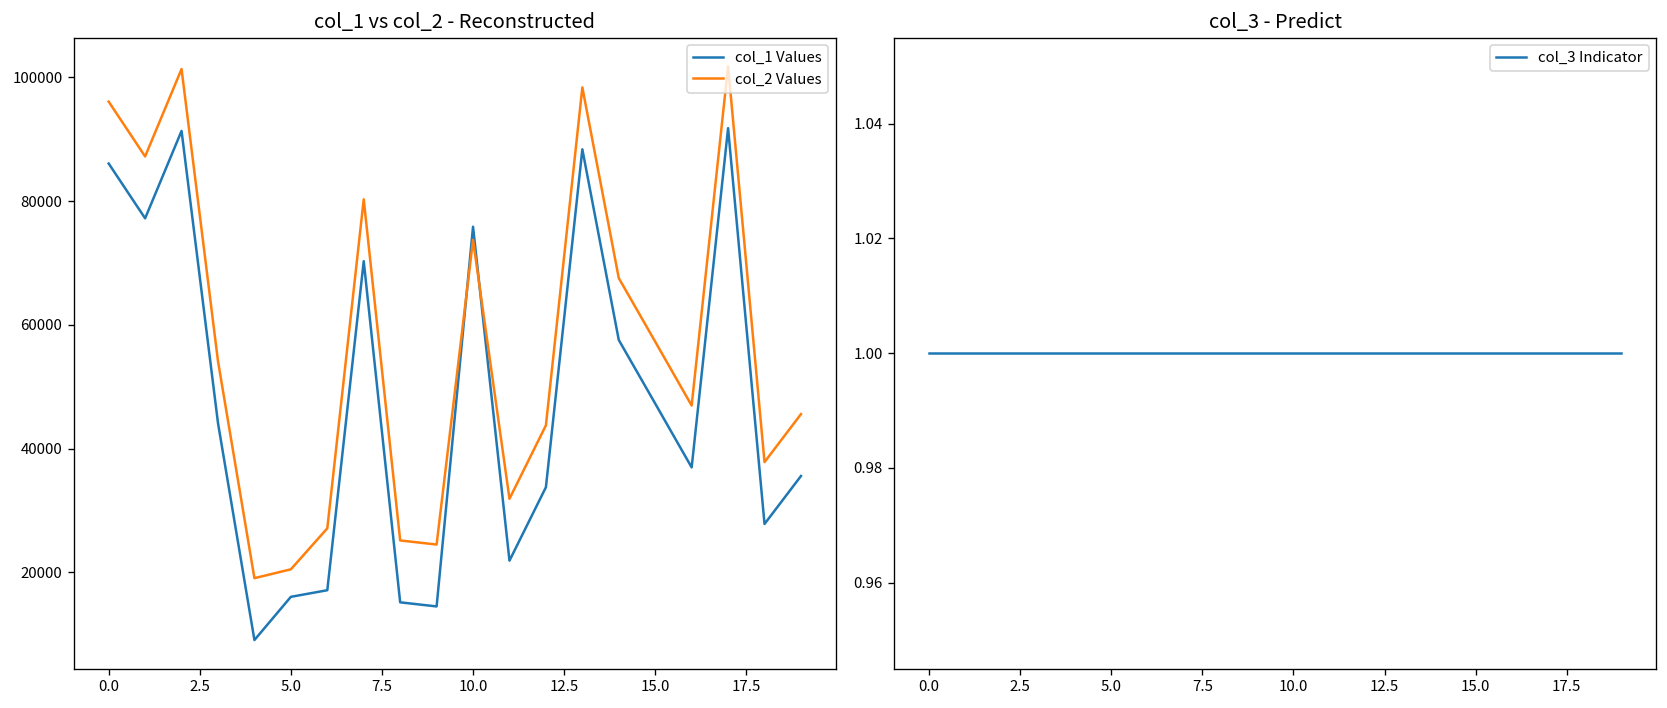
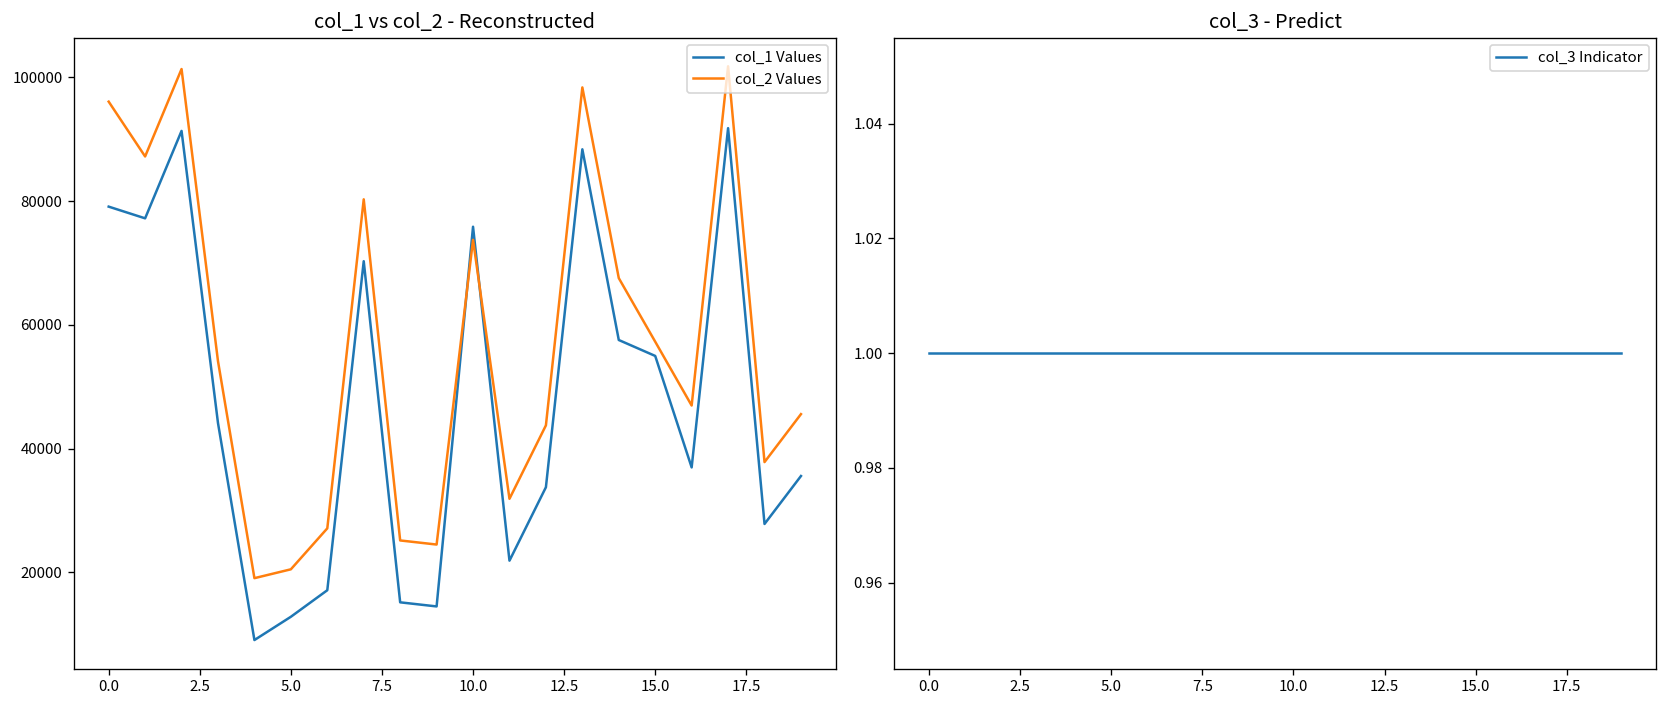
  {
    "col_1 vs col_2 - Reconstructed": {
      "col_1 Values": {
-       "0.0": 86000,
-       "5.0": 16000,
+       "0.0": 79000,
+       "5.0": 13000,
        "10.0": 76000,
-       "15.0": 47000
+       "15.0": 55000
      },
      "col_2 Values": {
        "0.0": 96000,
        "5.0": 21000,
        "10.0": 74000,
        "15.0": 57000
      }
    },
    "col_3 - Predict": {
      "0.0": 1.000,
      "5.0": 1.000,
      "10.0": 1.000,
      "15.0": 1.000
    }
  }
